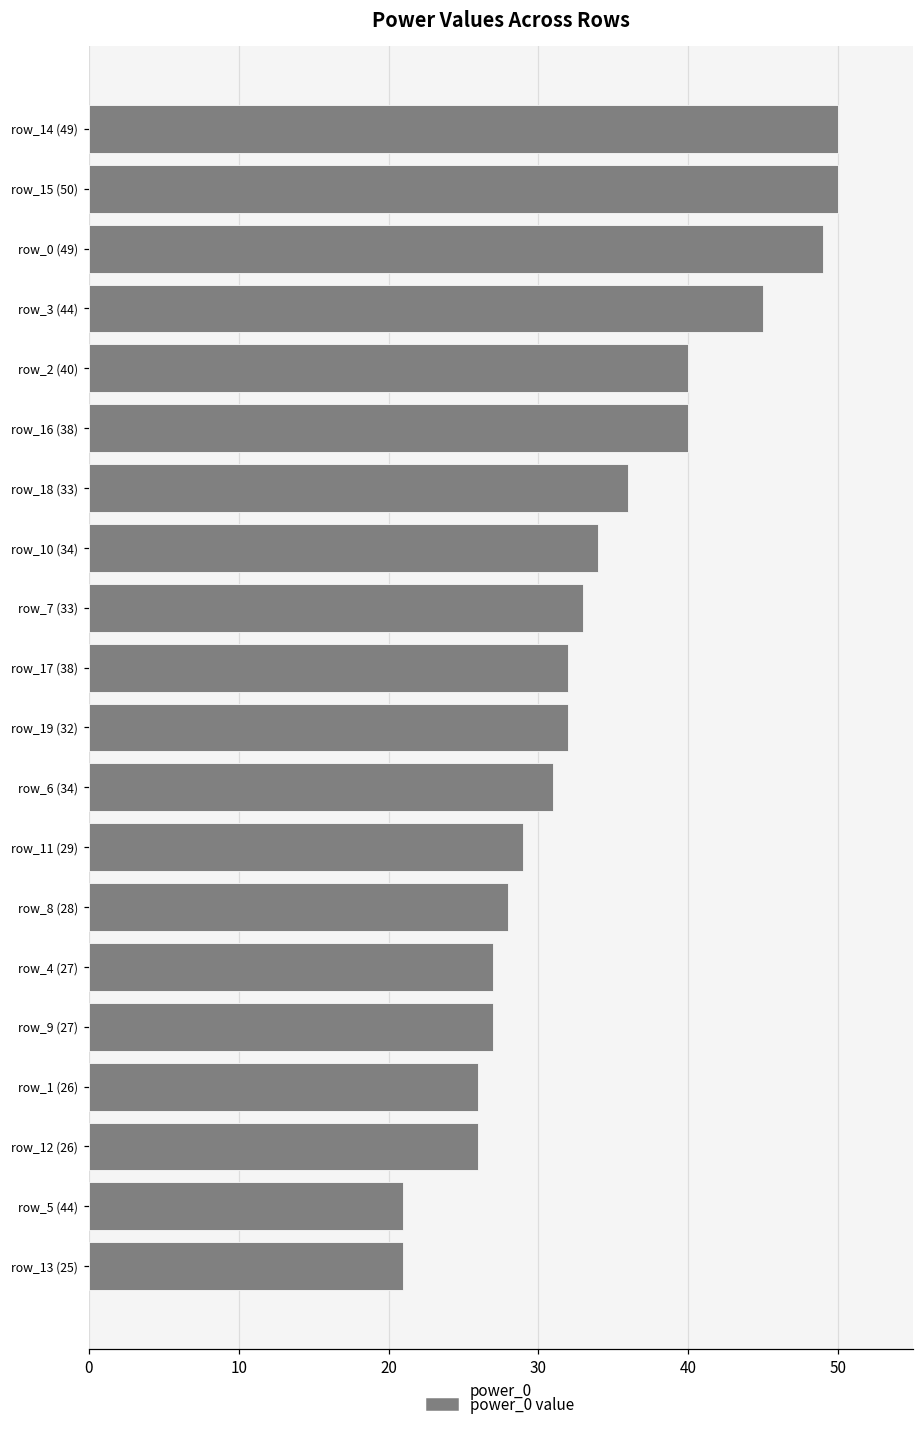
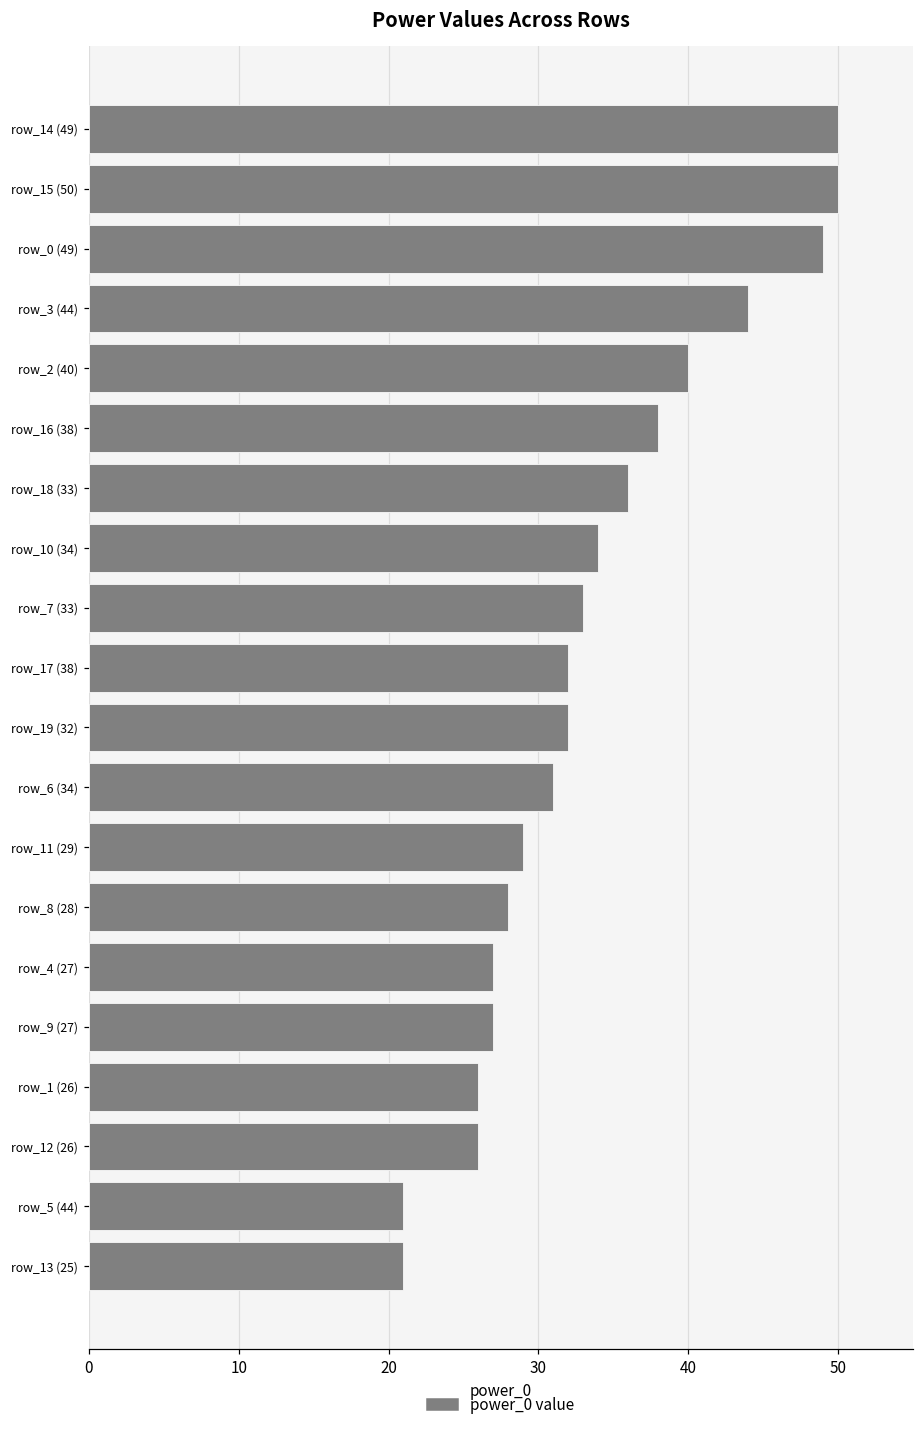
  {
    "row_14 (49)": 50,
    "row_15 (50)": 50,
    "row_0 (49)": 49,
-   "row_3 (44)": 45,
+   "row_3 (44)": 44,
    "row_2 (40)": 40,
-   "row_16 (38)": 40,
+   "row_16 (38)": 38,
    "row_18 (33)": 36,
    "row_10 (34)": 34,
    "row_7 (33)": 33,
    "row_17 (38)": 32,
    "row_19 (32)": 32,
    "row_6 (34)": 31,
    "row_11 (29)": 29,
    "row_8 (28)": 28,
    "row_4 (27)": 27,
    "row_9 (27)": 27,
    "row_1 (26)": 26,
    "row_12 (26)": 26,
    "row_5 (44)": 21,
    "row_13 (25)": 21
  }
